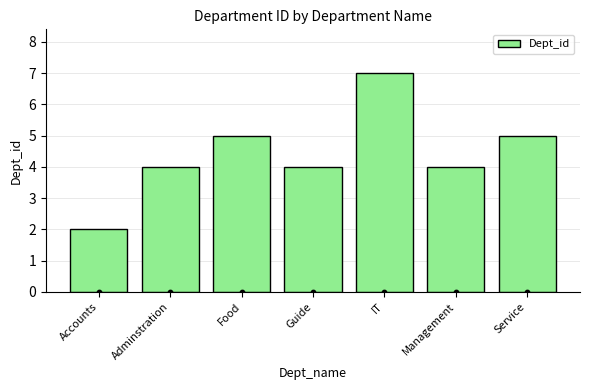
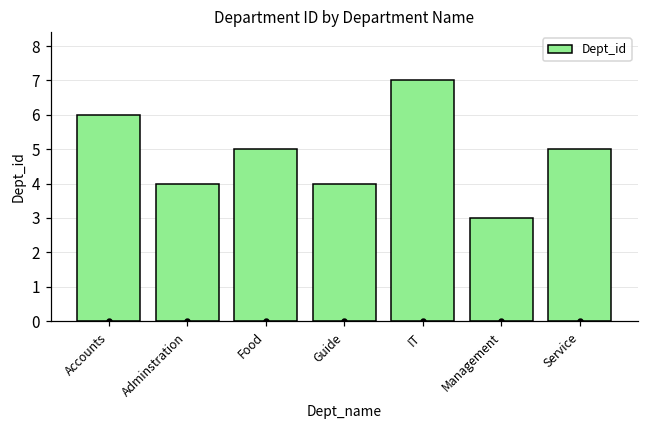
  {
    "Dept_id": {
-     "Accounts": 2,
+     "Accounts": 6,
      "Adminstration": 4,
      "Food": 5,
      "Guide": 4,
      "IT": 7,
-     "Management": 4,
+     "Management": 3,
      "Service": 5
    }
  }
